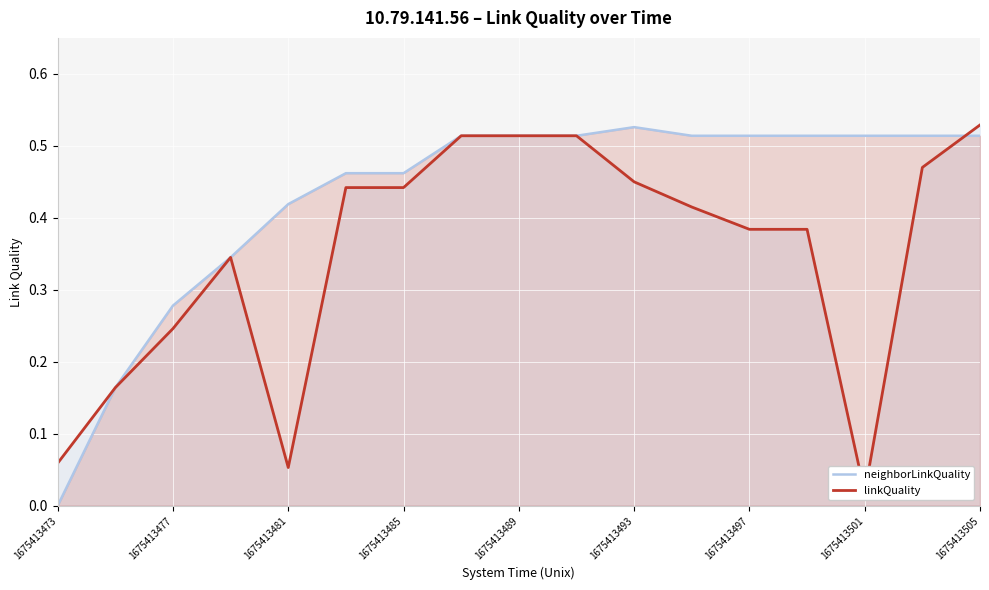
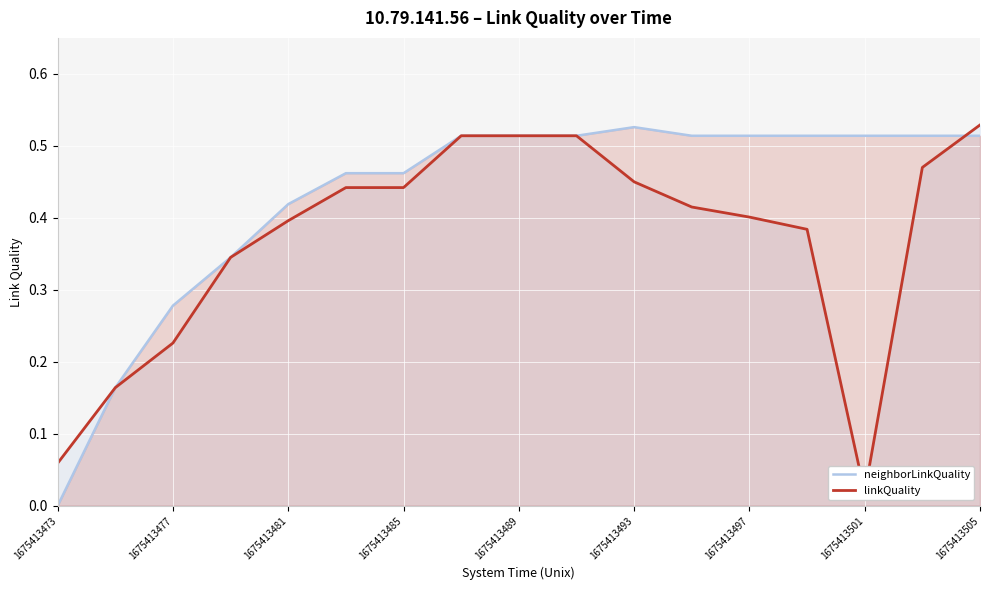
  {
    "neighborLinkQuality": {
      "1675413473": 0.00,
      "1675413477": 0.28,
      "1675413481": 0.42,
      "1675413485": 0.46,
      "1675413493": 0.53,
      "1675413497": 0.51,
      "1675413501": 0.51,
      "1675413505": 0.51
    },
    "linkQuality": {
      "1675413473": 0.06,
-     "1675413477": 0.25,
-     "1675413481": 0.05,
+     "1675413477": 0.23,
+     "1675413481": 0.40,
      "1675413485": 0.44,
      "1675413493": 0.45,
-     "1675413497": 0.38,
+     "1675413497": 0.40,
      "1675413505": 0.53
    }
  }
